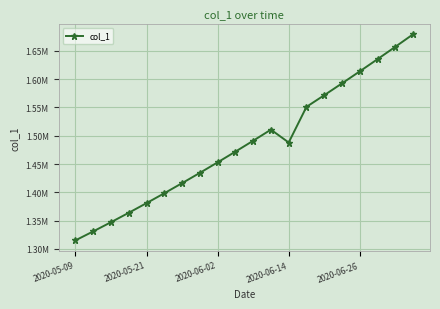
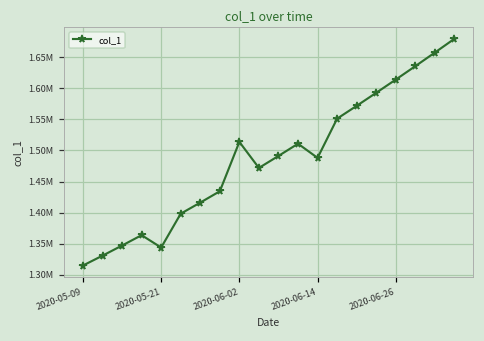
  {
    "2020-05-09": 1320000,
-   "2020-05-21": 1380000,
-   "2020-06-02": 1450000,
+   "2020-05-21": 1340000,
+   "2020-06-02": 1510000,
    "2020-06-14": 1490000,
    "2020-06-26": 1610000
  }
